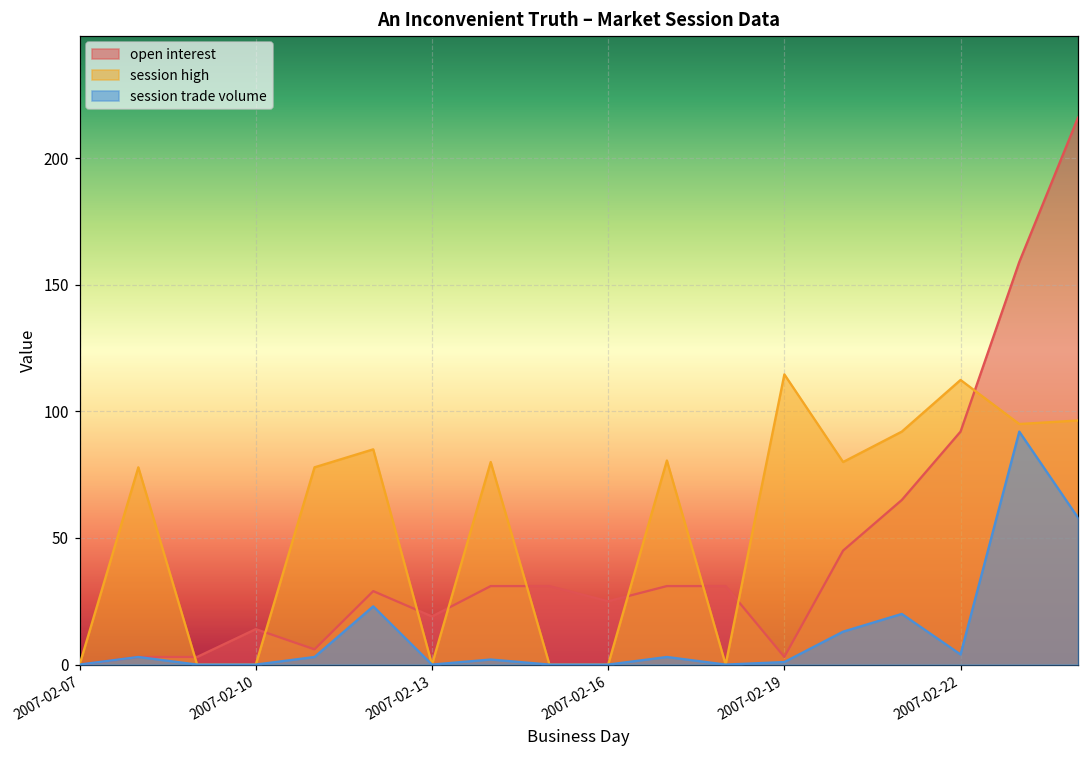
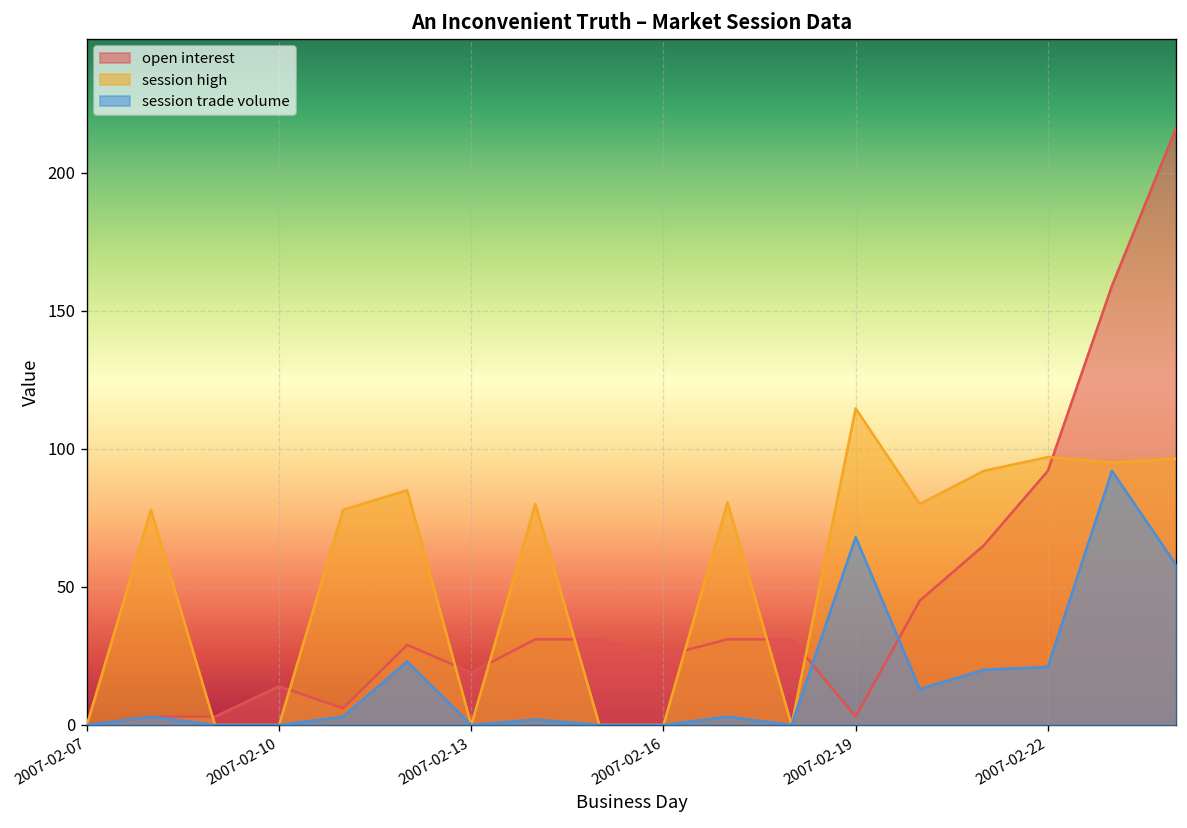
  {
    "open interest": {
      "2007-02-10": 14,
      "2007-02-13": 19,
      "2007-02-16": 25,
      "2007-02-19": 3,
      "2007-02-22": 92
    },
    "session high": {
      "2007-02-19": 115,
-     "2007-02-22": 112
+     "2007-02-22": 97
    },
    "session trade volume": {
-     "2007-02-19": 1,
-     "2007-02-22": 4
+     "2007-02-19": 68,
+     "2007-02-22": 21
    }
  }
